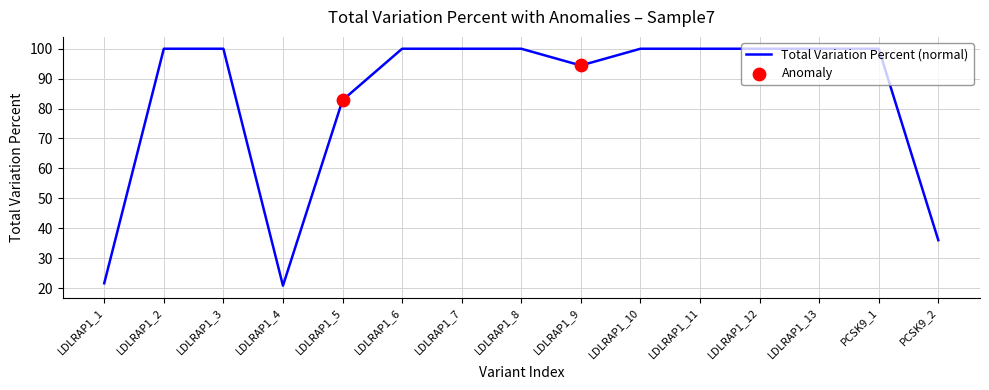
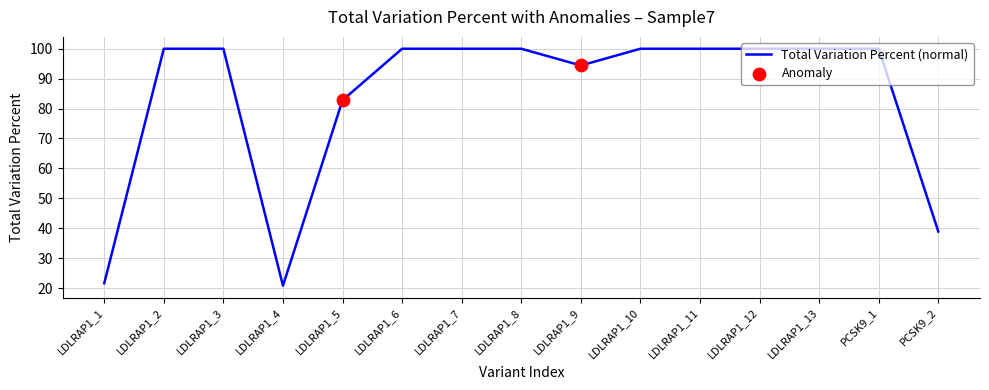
  {
    "Total Variation Percent (normal)": {
      "LDLRAP1_1": 22,
      "LDLRAP1_2": 100,
      "LDLRAP1_3": 100,
      "LDLRAP1_4": 21,
      "LDLRAP1_6": 100,
      "LDLRAP1_7": 100,
      "LDLRAP1_8": 100,
      "LDLRAP1_10": 100,
      "LDLRAP1_11": 100,
-     "PCSK9_2": 36
+     "PCSK9_2": 39
    }
  }
